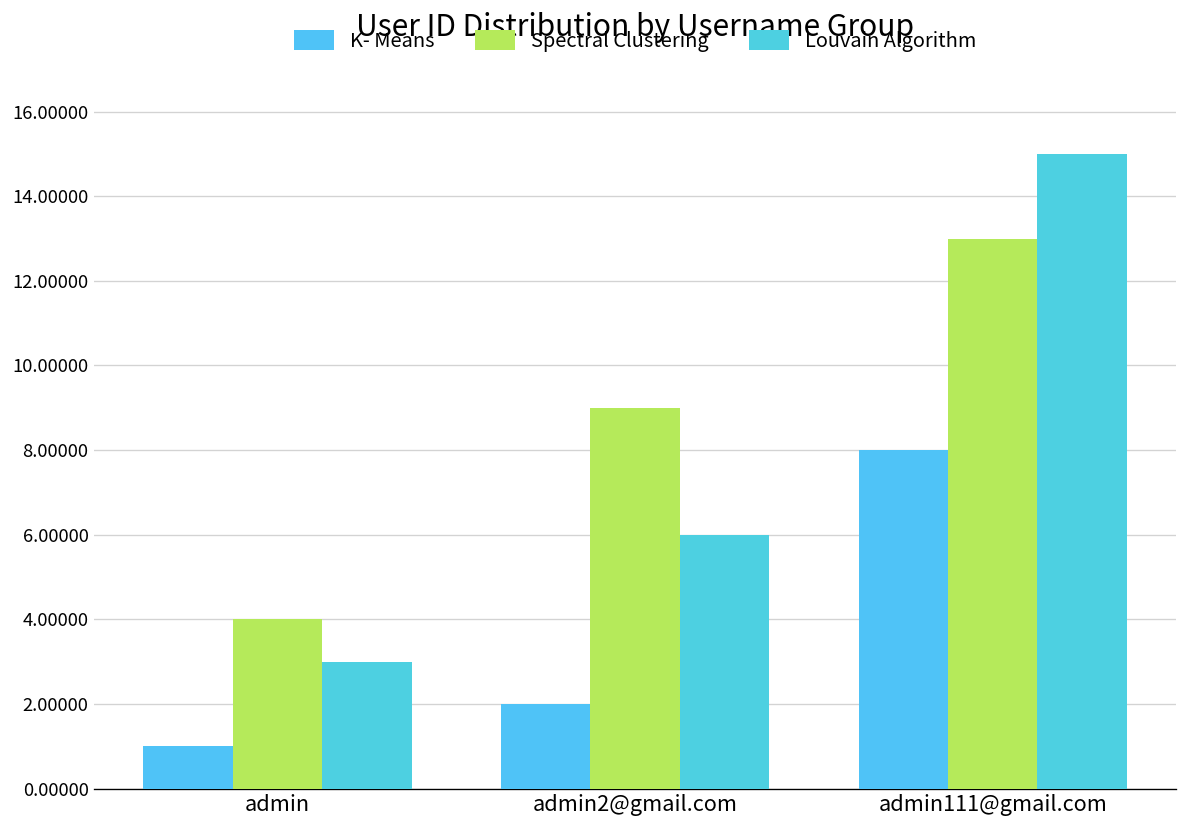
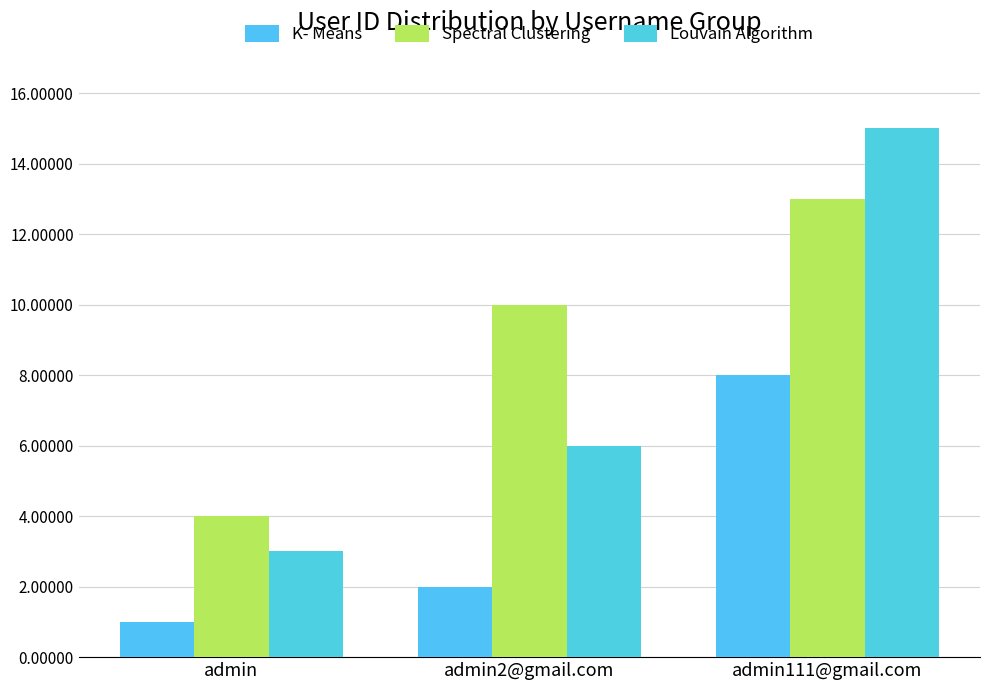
  {
    "Spectral Clustering": {
      "admin": 4,
-     "admin2@gmail.com": 9,
+     "admin2@gmail.com": 10,
      "admin111@gmail.com": 13
    }
  }
